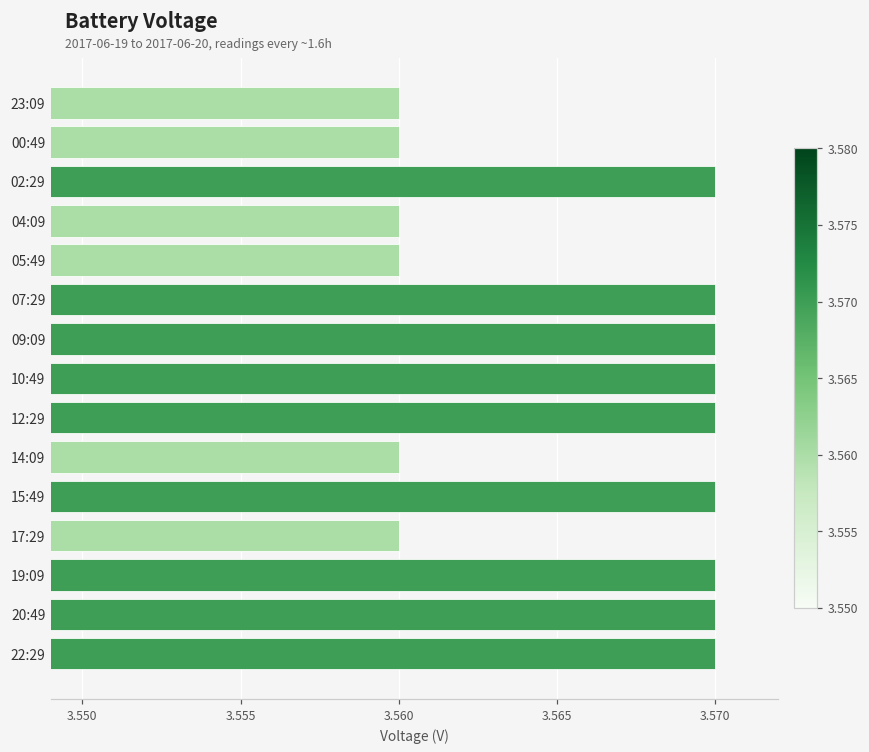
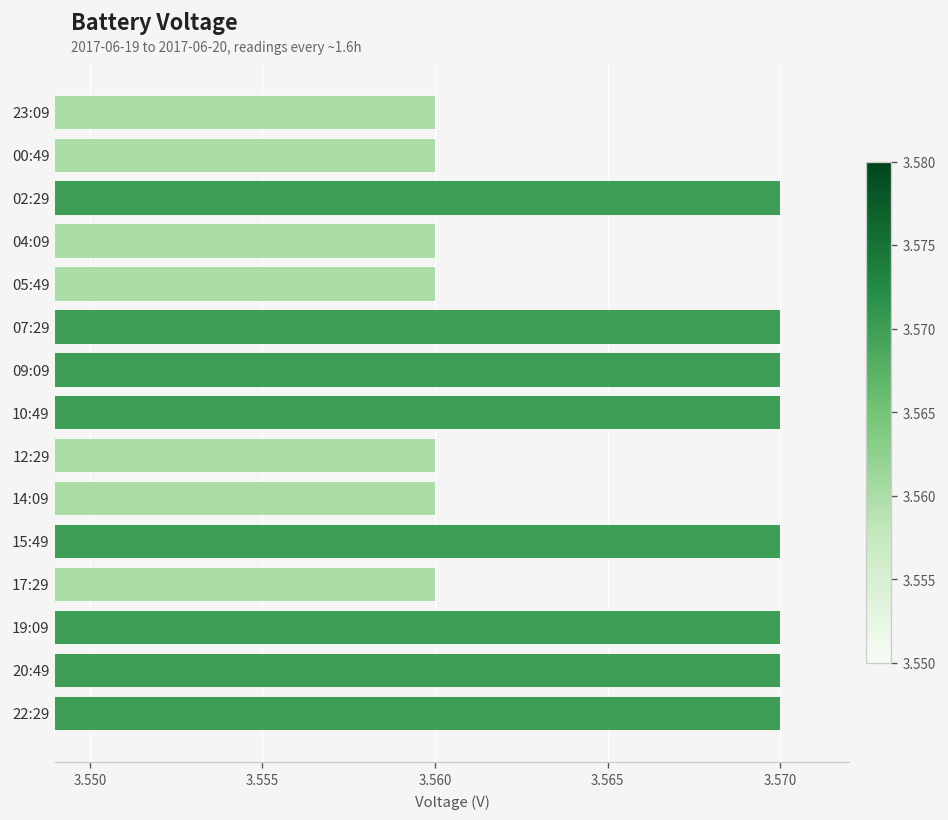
  {
    "23:09": 3.56,
    "00:49": 3.56,
    "02:29": 3.57,
    "04:09": 3.56,
    "05:49": 3.56,
    "07:29": 3.57,
    "09:09": 3.57,
    "10:49": 3.57,
-   "12:29": 3.57,
+   "12:29": 3.56,
    "14:09": 3.56,
    "15:49": 3.57,
    "17:29": 3.56,
    "19:09": 3.57,
    "20:49": 3.57,
    "22:29": 3.57
  }
